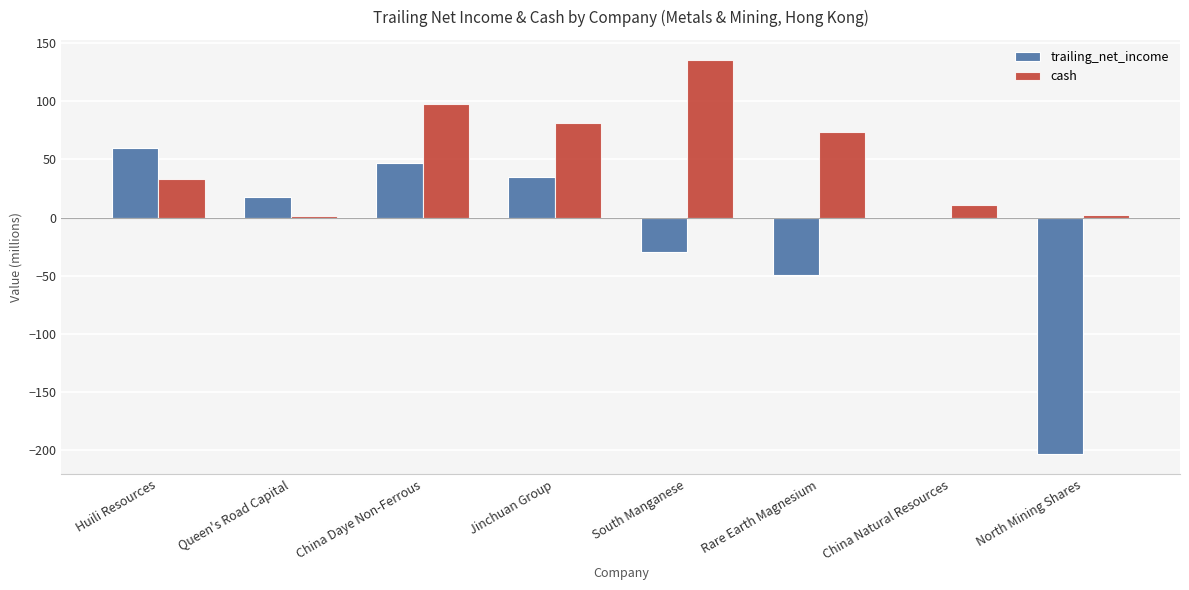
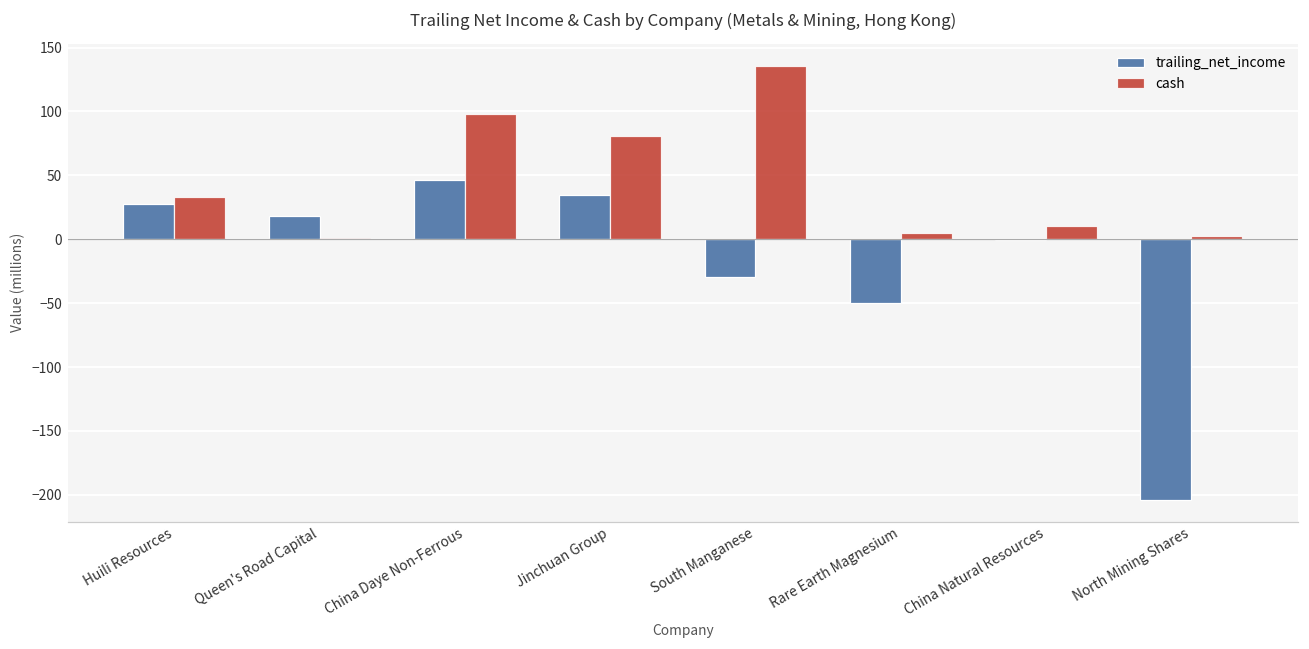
  {
    "trailing_net_income": {
-     "Huili Resources": 60,
+     "Huili Resources": 28,
      "Queen's Road Capital": 18,
      "China Daye Non-Ferrous": 47,
      "Jinchuan Group": 35,
      "South Manganese": -30,
      "Rare Earth Magnesium": -50,
      "North Mining Shares": -204
    },
    "cash": {
      "Huili Resources": 33,
      "China Daye Non-Ferrous": 98,
      "Jinchuan Group": 81,
      "South Manganese": 136,
-     "Rare Earth Magnesium": 74,
+     "Rare Earth Magnesium": 5,
      "China Natural Resources": 11,
      "North Mining Shares": 2
    }
  }
